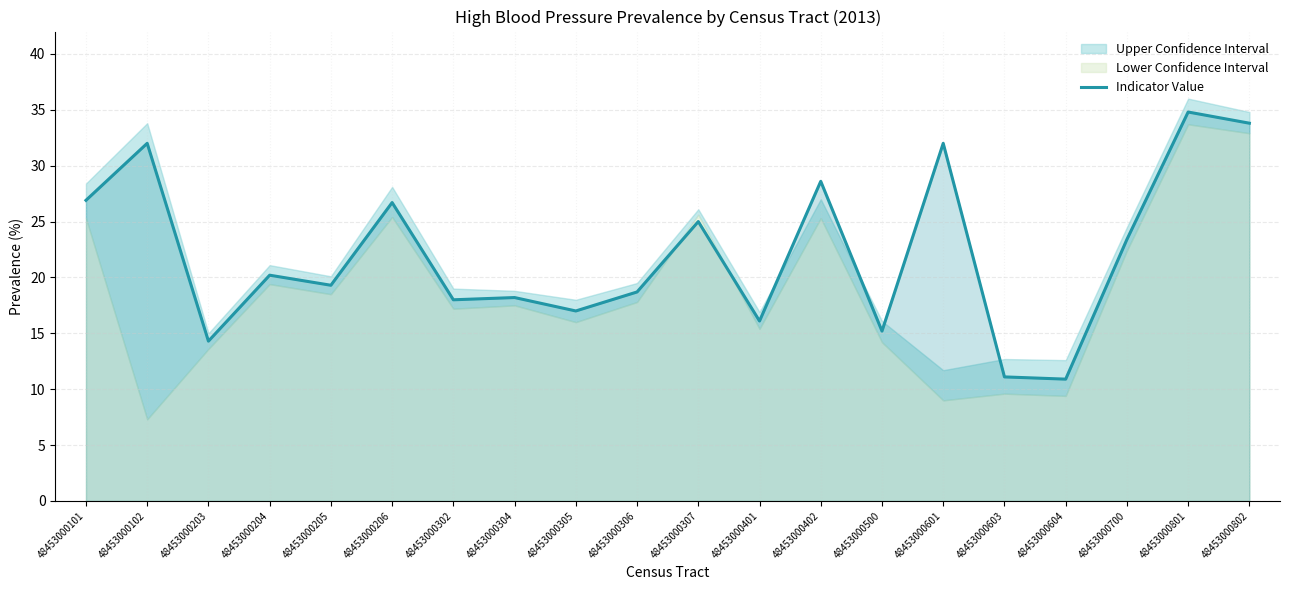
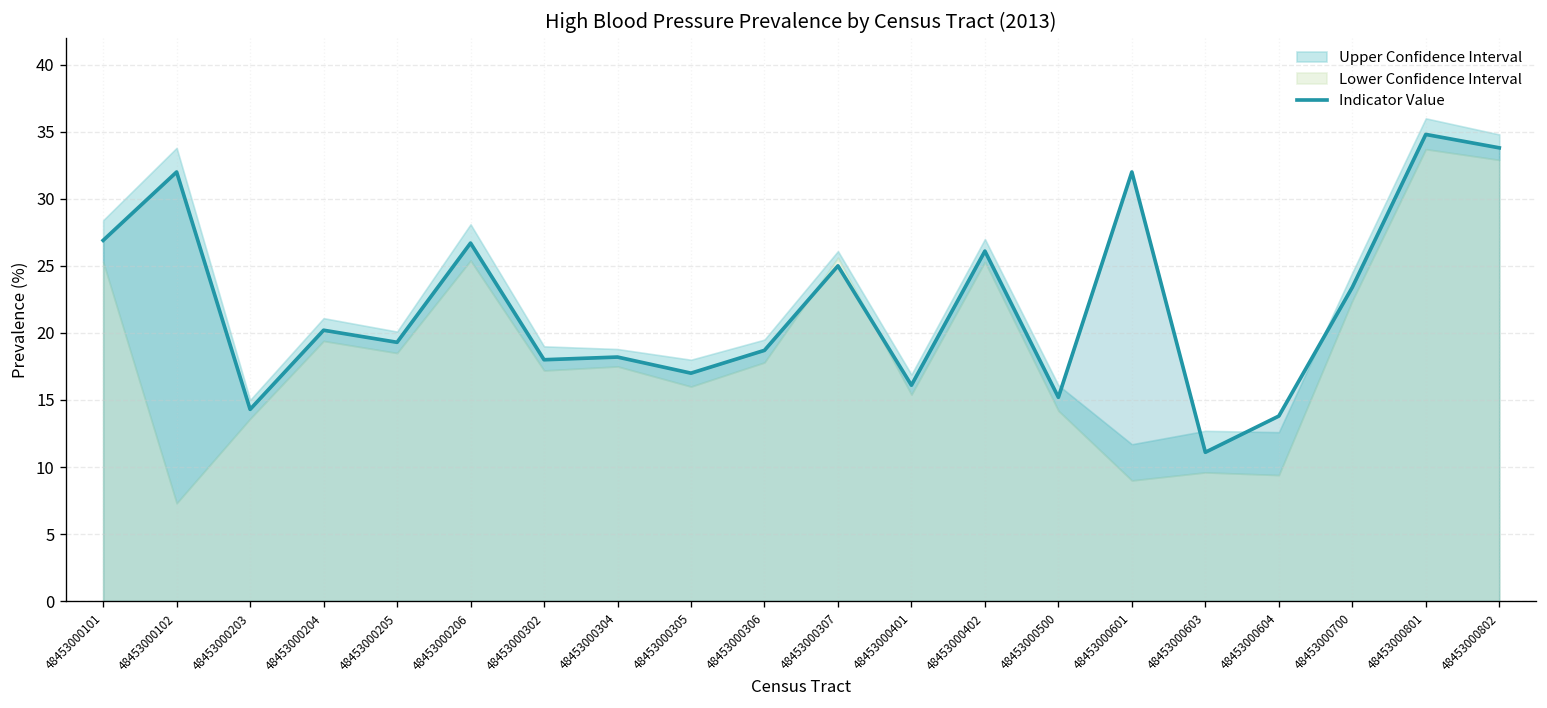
  {
    "Indicator Value": {
      "48453000101": 26.9,
      "48453000102": 32.0,
      "48453000203": 14.3,
      "48453000204": 20.2,
      "48453000205": 19.3,
      "48453000206": 26.7,
      "48453000302": 18.0,
      "48453000304": 18.2,
      "48453000305": 17.0,
      "48453000306": 18.7,
      "48453000307": 25.0,
      "48453000401": 16.1,
-     "48453000402": 28.6,
+     "48453000402": 26.1,
      "48453000500": 15.2,
      "48453000601": 32.0,
      "48453000603": 11.1,
-     "48453000604": 10.9,
+     "48453000604": 13.8,
      "48453000700": 23.4,
      "48453000801": 34.8,
      "48453000802": 33.8
    },
    "Lower Confidence Interval": {
      "48453000101": 25.3,
      "48453000102": 7.3,
      "48453000203": 13.6,
      "48453000204": 19.4,
      "48453000205": 18.5,
      "48453000206": 25.4,
      "48453000302": 17.2,
      "48453000304": 17.5,
      "48453000305": 16.0,
      "48453000306": 17.8,
      "48453000307": 25.6,
      "48453000401": 15.4,
      "48453000402": 25.3,
      "48453000500": 14.2,
      "48453000601": 9.0,
      "48453000603": 9.6,
      "48453000604": 9.4,
      "48453000700": 22.4,
      "48453000801": 33.7,
      "48453000802": 32.9
    }
  }
